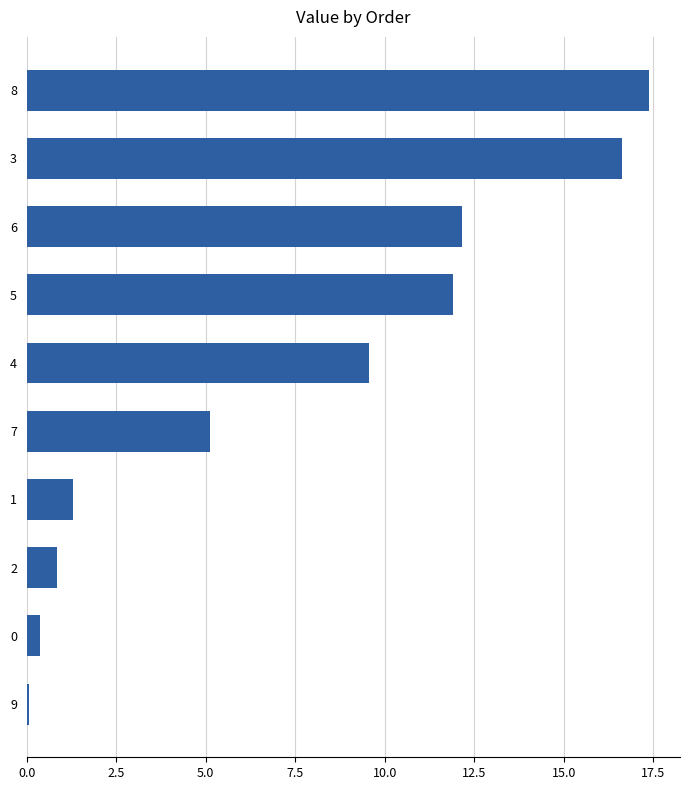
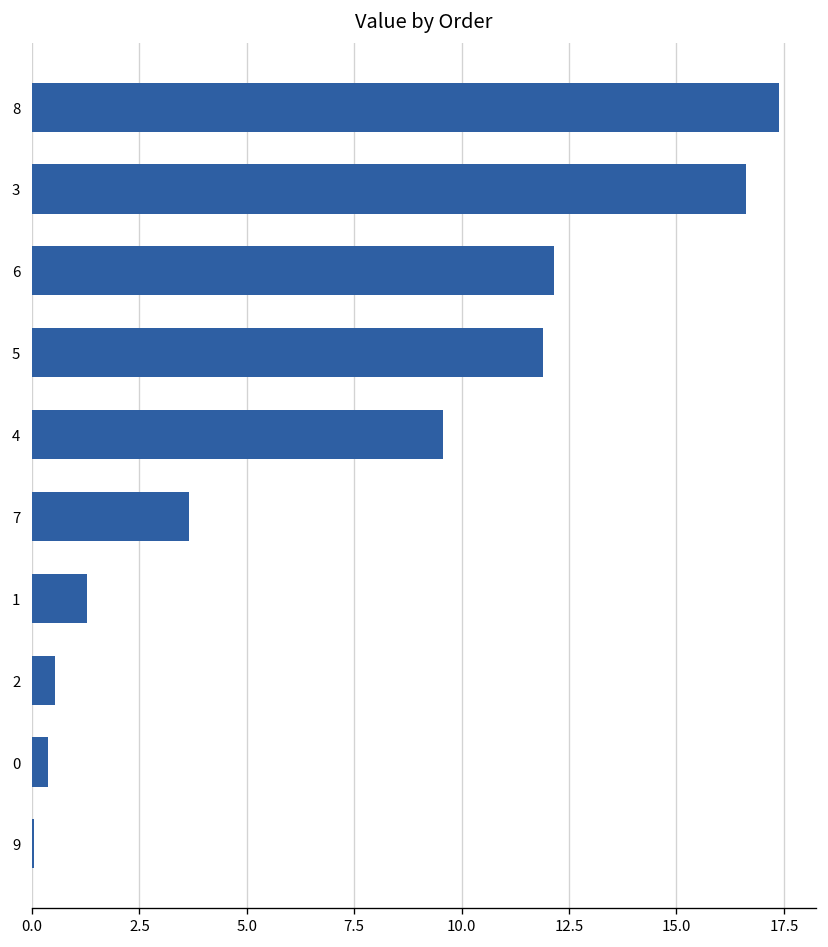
  {
    "8": 17.4,
    "3": 16.6,
    "6": 12.2,
    "5": 11.9,
    "4": 9.6,
-   "7": 5.1,
+   "7": 3.7,
    "1": 1.3,
-   "2": 0.8,
+   "2": 0.5,
    "0": 0.4
  }
